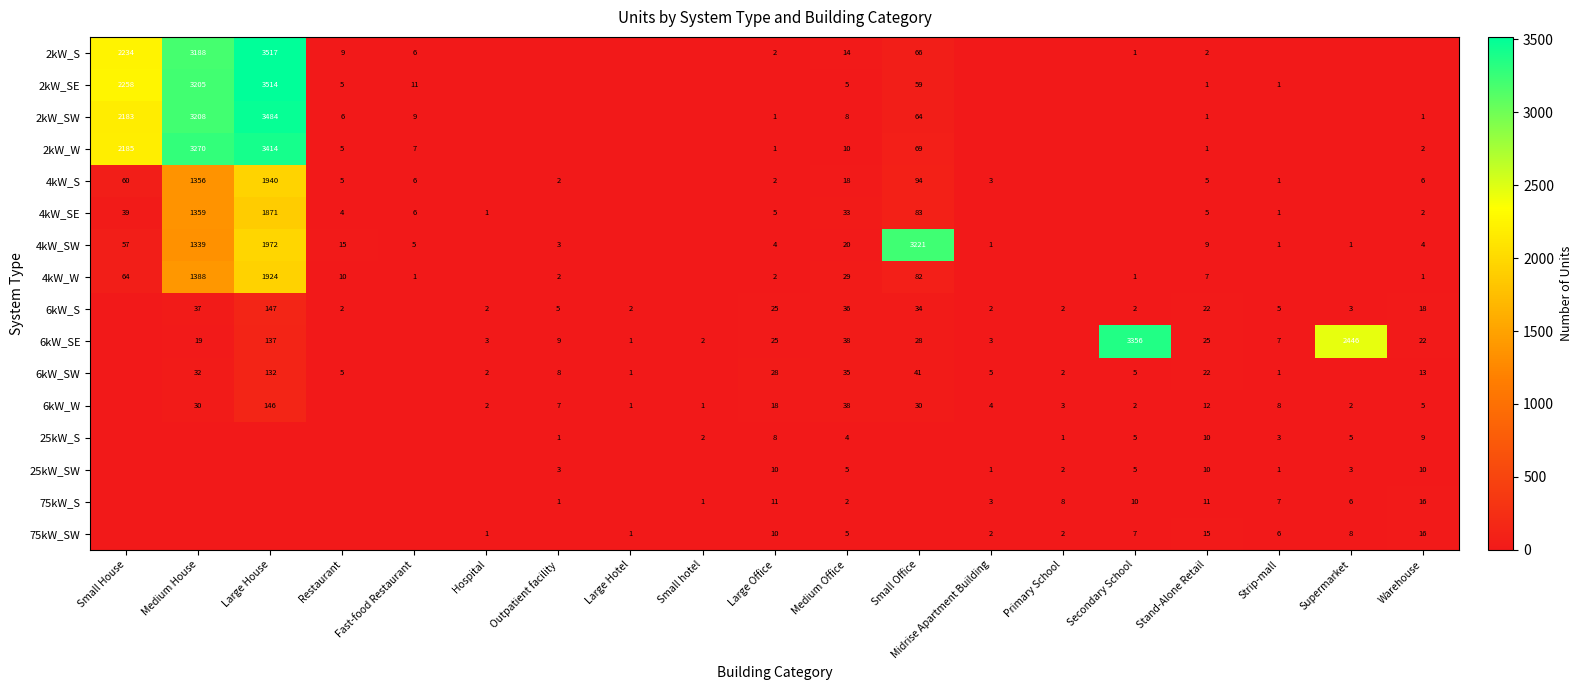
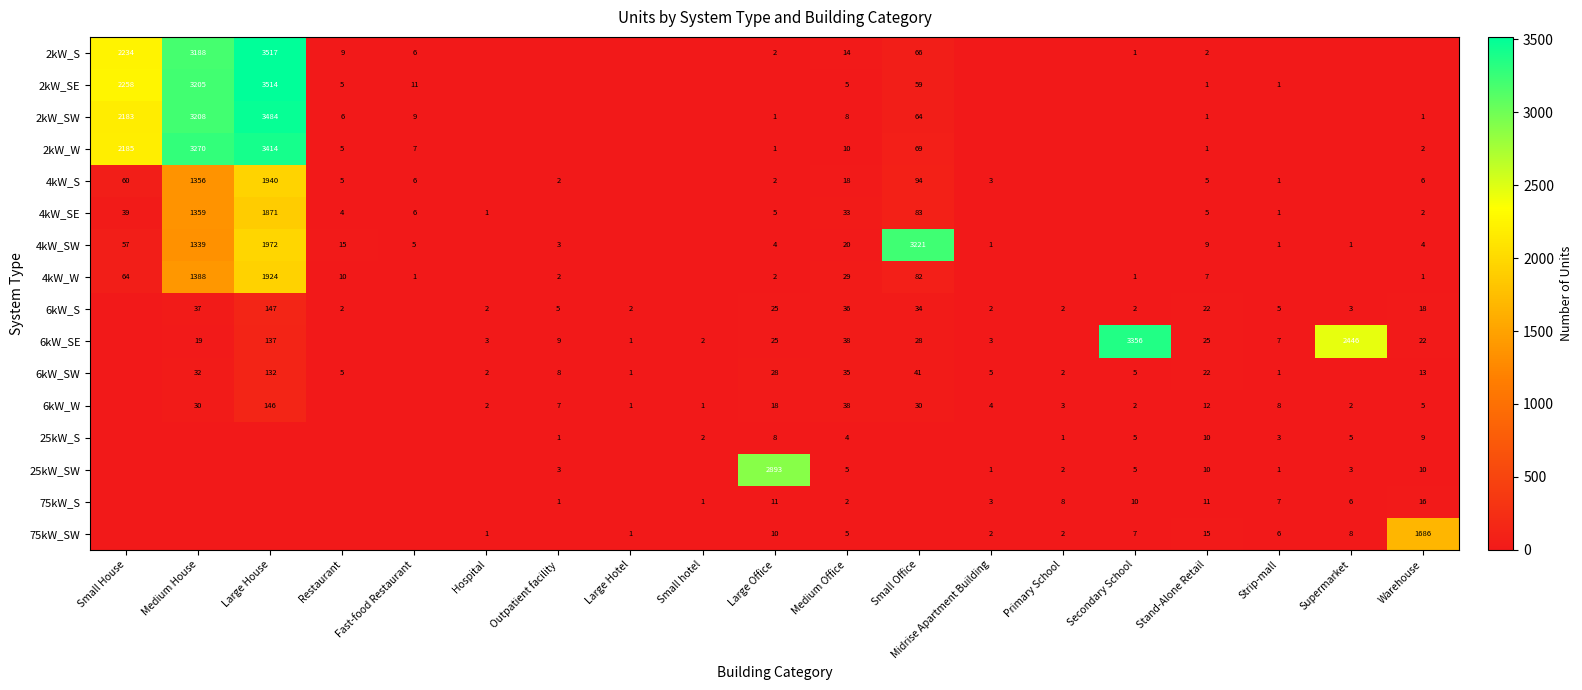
  {
    "2kW_S": {
      "Small House": 2234,
      "Medium House": 3188,
      "Large House": 3517,
      "Restaurant": 9,
      "Fast-food Restaurant": 6,
      "Large Office": 2,
      "Medium Office": 14,
      "Small Office": 66,
      "Secondary School": 1,
      "Stand-Alone Retail": 2
    },
    "2kW_SE": {
      "Small House": 2258,
      "Medium House": 3205,
      "Large House": 3514,
      "Restaurant": 5,
      "Fast-food Restaurant": 11,
      "Medium Office": 5,
      "Small Office": 59,
      "Stand-Alone Retail": 1,
      "Strip-mall": 1
    },
    "2kW_SW": {
      "Small House": 2183,
      "Medium House": 3208,
      "Large House": 3484,
      "Restaurant": 6,
      "Fast-food Restaurant": 9,
      "Large Office": 1,
      "Medium Office": 8,
      "Small Office": 64,
      "Stand-Alone Retail": 1,
      "Warehouse": 1
    },
    "2kW_W": {
      "Small House": 2185,
      "Medium House": 3270,
      "Large House": 3414,
      "Restaurant": 5,
      "Fast-food Restaurant": 7,
      "Large Office": 1,
      "Medium Office": 10,
      "Small Office": 69,
      "Stand-Alone Retail": 1,
      "Warehouse": 2
    },
    "4kW_S": {
      "Small House": 60,
      "Medium House": 1356,
      "Large House": 1940,
      "Restaurant": 5,
      "Fast-food Restaurant": 6,
      "Outpatient facility": 2,
      "Large Office": 2,
      "Medium Office": 18,
      "Small Office": 94,
      "Midrise Apartment Building": 3,
      "Stand-Alone Retail": 5,
      "Strip-mall": 1,
      "Warehouse": 6
    },
    "4kW_SE": {
      "Small House": 39,
      "Medium House": 1359,
      "Large House": 1871,
      "Restaurant": 4,
      "Fast-food Restaurant": 6,
      "Hospital": 1,
      "Large Office": 5,
      "Medium Office": 33,
      "Small Office": 83,
      "Stand-Alone Retail": 5,
      "Strip-mall": 1,
      "Warehouse": 2
    },
    "4kW_SW": {
      "Small House": 57,
      "Medium House": 1339,
      "Large House": 1972,
      "Restaurant": 15,
      "Fast-food Restaurant": 5,
      "Outpatient facility": 3,
      "Large Office": 4,
      "Medium Office": 20,
      "Small Office": 3221,
      "Midrise Apartment Building": 1,
      "Stand-Alone Retail": 9,
      "Strip-mall": 1,
      "Supermarket": 1,
      "Warehouse": 4
    },
    "4kW_W": {
      "Small House": 64,
      "Medium House": 1388,
      "Large House": 1924,
      "Restaurant": 10,
      "Fast-food Restaurant": 1,
      "Outpatient facility": 2,
      "Large Office": 2,
      "Medium Office": 29,
      "Small Office": 82,
      "Secondary School": 1,
      "Stand-Alone Retail": 7,
      "Warehouse": 1
    },
    "6kW_S": {
      "Medium House": 37,
      "Large House": 147,
      "Restaurant": 2,
      "Hospital": 2,
      "Outpatient facility": 5,
      "Large Hotel": 2,
      "Large Office": 25,
      "Medium Office": 36,
      "Small Office": 34,
      "Midrise Apartment Building": 2,
      "Primary School": 2,
      "Secondary School": 2,
      "Stand-Alone Retail": 22,
      "Strip-mall": 5,
      "Supermarket": 3,
      "Warehouse": 18
    },
    "6kW_SE": {
      "Medium House": 19,
      "Large House": 137,
      "Hospital": 3,
      "Outpatient facility": 9,
      "Large Hotel": 1,
      "Small hotel": 2,
      "Large Office": 25,
      "Medium Office": 38,
      "Small Office": 28,
      "Midrise Apartment Building": 3,
      "Secondary School": 3356,
      "Stand-Alone Retail": 25,
      "Strip-mall": 7,
      "Supermarket": 2446,
      "Warehouse": 22
    },
    "6kW_SW": {
      "Medium House": 32,
      "Large House": 132,
      "Restaurant": 5,
      "Hospital": 2,
      "Outpatient facility": 8,
      "Large Hotel": 1,
      "Large Office": 28,
      "Medium Office": 35,
      "Small Office": 41,
      "Midrise Apartment Building": 5,
      "Primary School": 2,
      "Secondary School": 5,
      "Stand-Alone Retail": 22,
      "Strip-mall": 1,
      "Warehouse": 13
    },
    "6kW_W": {
      "Medium House": 30,
      "Large House": 146,
      "Hospital": 2,
      "Outpatient facility": 7,
      "Large Hotel": 1,
      "Small hotel": 1,
      "Large Office": 18,
      "Medium Office": 38,
      "Small Office": 30,
      "Midrise Apartment Building": 4,
      "Primary School": 3,
      "Secondary School": 2,
      "Stand-Alone Retail": 12,
      "Strip-mall": 8,
      "Supermarket": 2,
      "Warehouse": 5
    },
    "25kW_S": {
      "Outpatient facility": 1,
      "Small hotel": 2,
      "Large Office": 8,
      "Medium Office": 4,
      "Primary School": 1,
      "Secondary School": 5,
      "Stand-Alone Retail": 10,
      "Strip-mall": 3,
      "Supermarket": 5,
      "Warehouse": 9
    },
    "25kW_SW": {
      "Outpatient facility": 3,
-     "Large Office": 10,
+     "Large Office": 2893,
      "Medium Office": 5,
      "Midrise Apartment Building": 1,
      "Primary School": 2,
      "Secondary School": 5,
      "Stand-Alone Retail": 10,
      "Strip-mall": 1,
      "Supermarket": 3,
      "Warehouse": 10
    },
    "75kW_S": {
      "Outpatient facility": 1,
      "Small hotel": 1,
      "Large Office": 11,
      "Medium Office": 2,
      "Midrise Apartment Building": 3,
      "Primary School": 8,
      "Secondary School": 10,
      "Stand-Alone Retail": 11,
      "Strip-mall": 7,
      "Supermarket": 6,
      "Warehouse": 16
    },
    "75kW_SW": {
      "Hospital": 1,
      "Large Hotel": 1,
      "Large Office": 10,
      "Medium Office": 5,
      "Midrise Apartment Building": 2,
      "Primary School": 2,
      "Secondary School": 7,
      "Stand-Alone Retail": 15,
      "Strip-mall": 6,
      "Supermarket": 8,
-     "Warehouse": 16
+     "Warehouse": 1686
    }
  }
